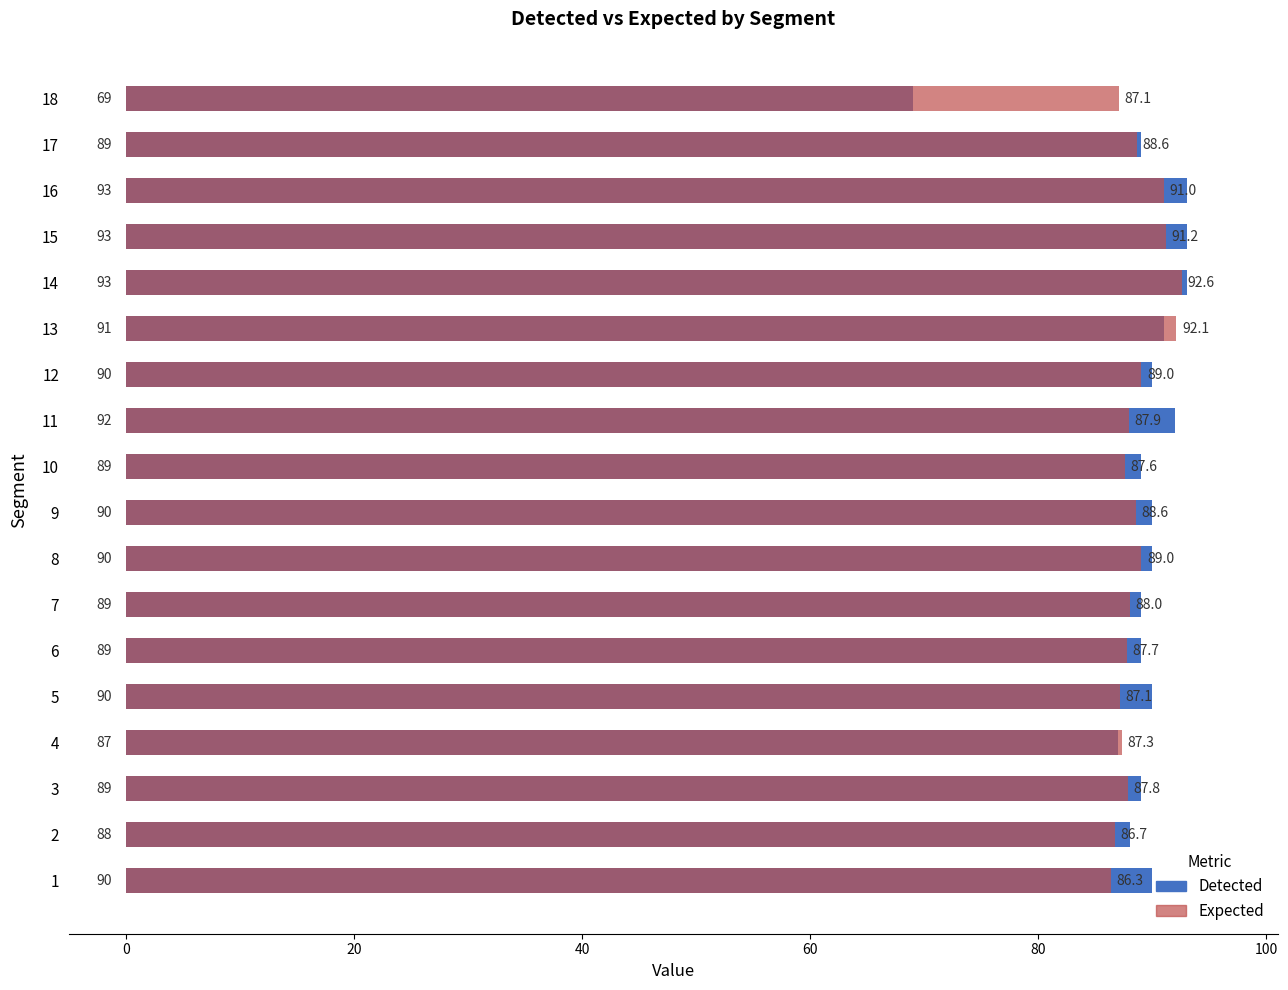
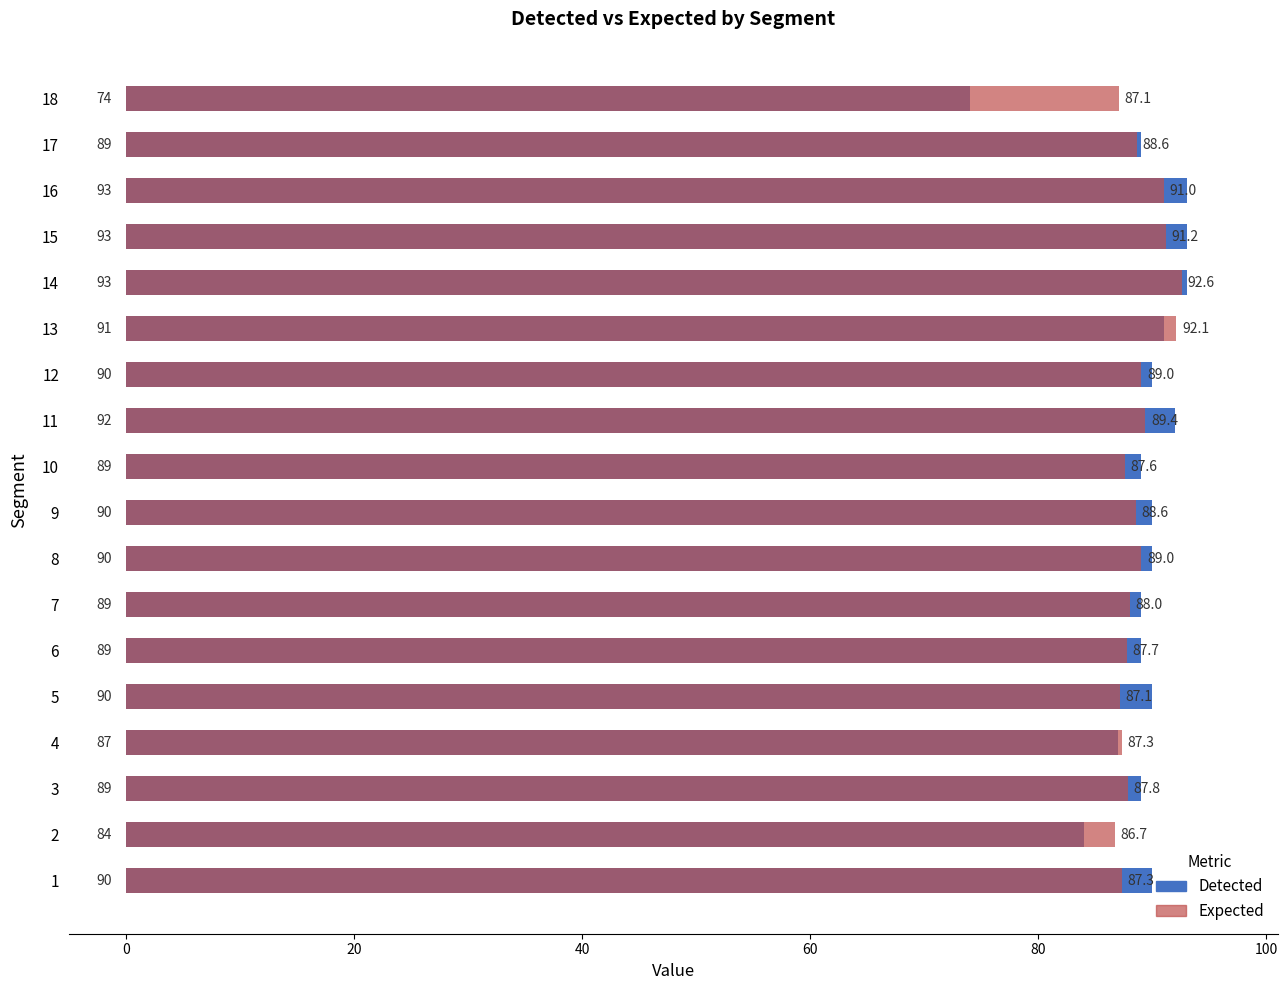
  {
    "Detected": {
-     "18": 69,
-     "2": 88
+     "18": 74,
+     "2": 84
    },
    "Expected": {
      "18": 87.1,
      "13": 92.1,
-     "11": 87.9,
+     "11": 89.4,
      "4": 87.3,
-     "1": 86.3
+     "1": 87.3
    }
  }
